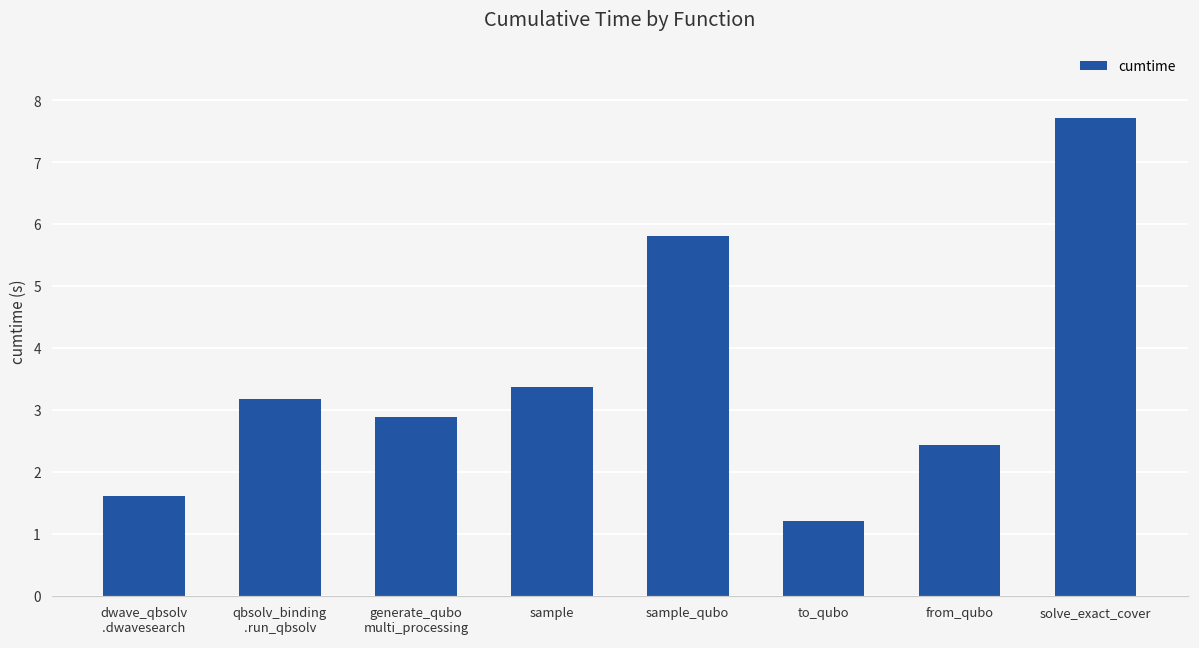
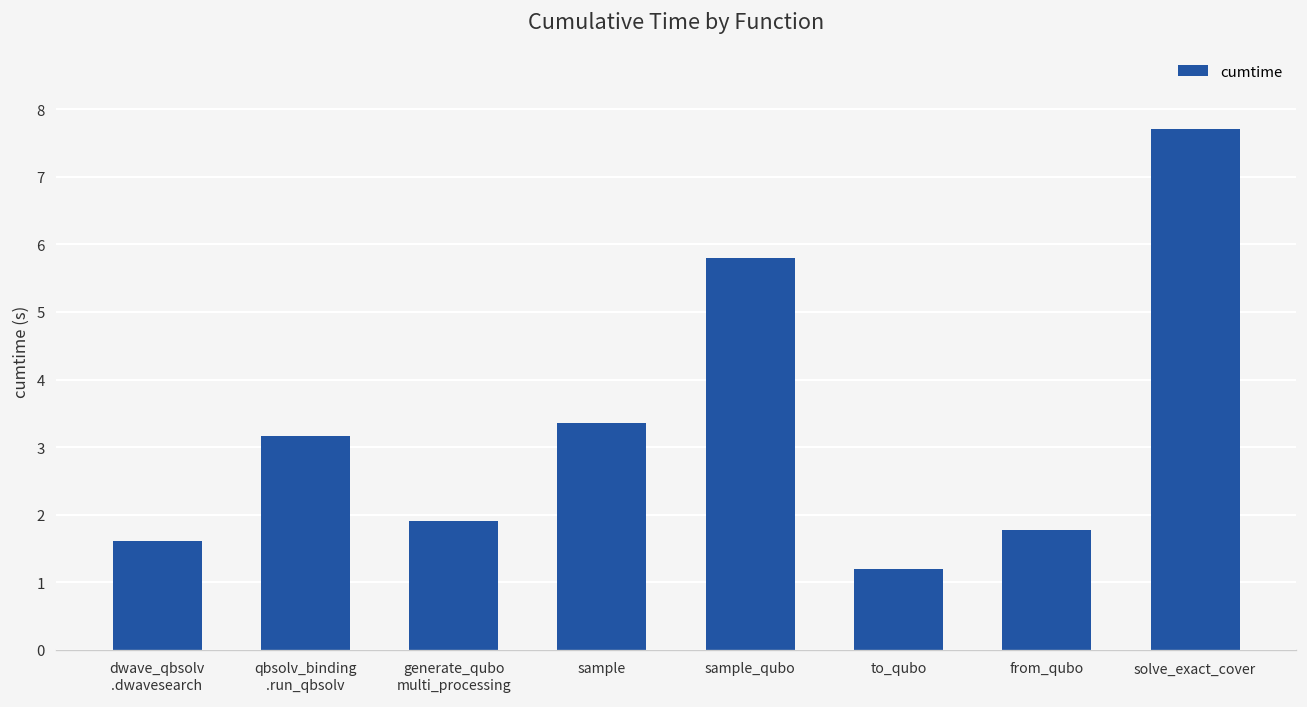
  {
    "dwave_qbsolv .dwavesearch": 1.6,
    "qbsolv_binding .run_qbsolv": 3.2,
-   "generate_qubo multi_processing": 2.9,
+   "generate_qubo multi_processing": 1.9,
    "sample": 3.4,
    "sample_qubo": 5.8,
    "to_qubo": 1.2,
-   "from_qubo": 2.4,
+   "from_qubo": 1.8,
    "solve_exact_cover": 7.7
  }
